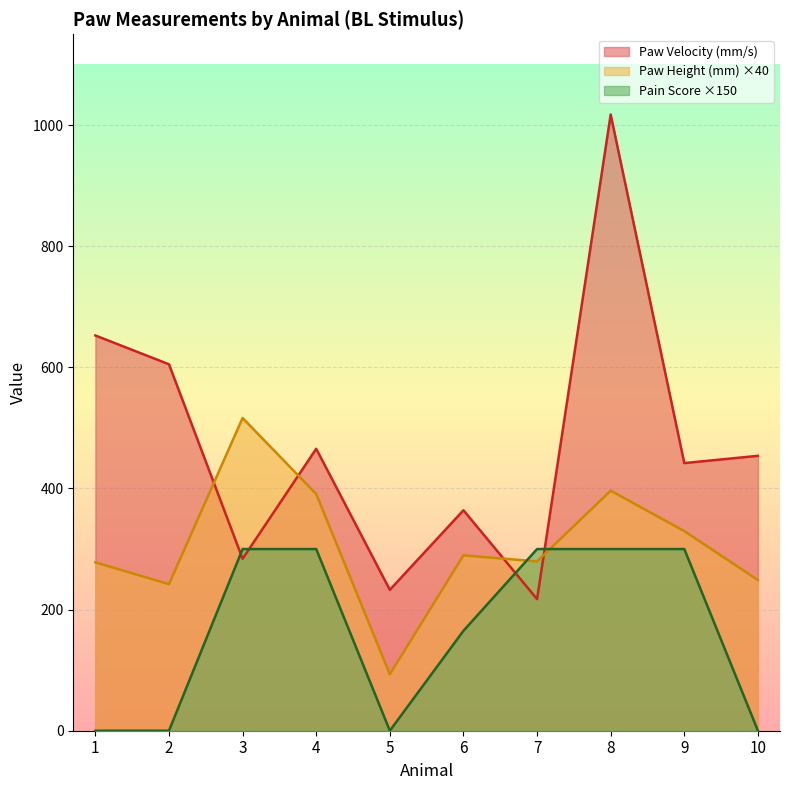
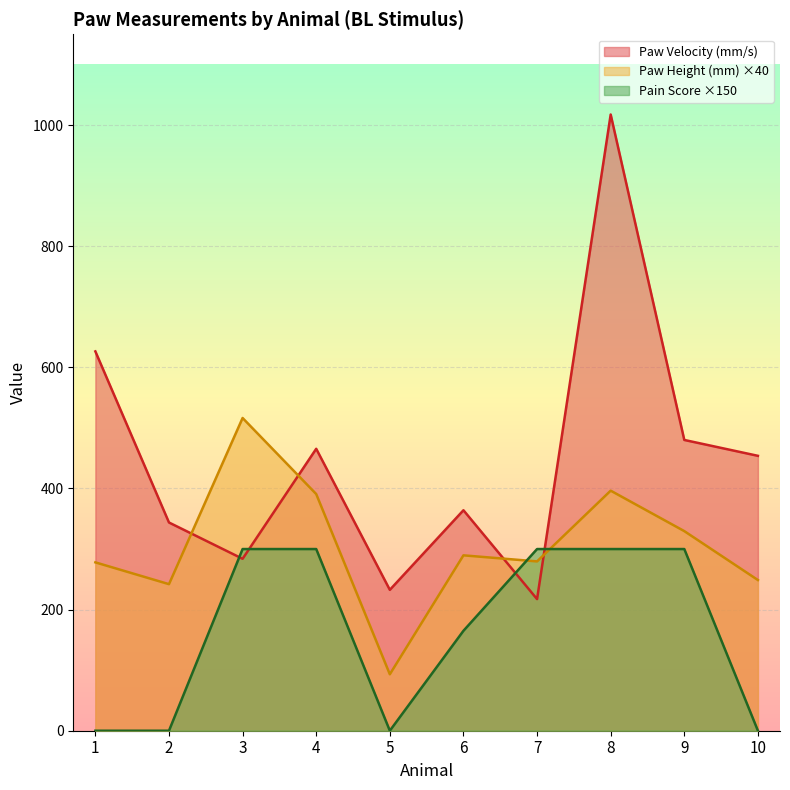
  {
    "Paw Velocity (mm/s)": {
-     "1": 650,
-     "2": 610,
+     "1": 630,
+     "2": 340,
      "3": 280,
      "4": 470,
      "5": 230,
      "6": 360,
      "7": 220,
      "8": 1020,
-     "9": 440,
+     "9": 480,
      "10": 450
    },
    "Paw Height (mm) ×40": {
      "1": 280,
      "2": 240,
      "3": 520,
      "4": 390,
      "5": 90,
      "6": 290,
      "7": 280,
      "8": 400,
      "9": 330,
      "10": 250
    },
    "Pain Score ×150": {
      "1": 0,
      "2": 0,
      "3": 300,
      "4": 300,
      "5": 0,
      "6": 170,
      "7": 300,
      "8": 300,
      "9": 300,
      "10": 0
    }
  }
